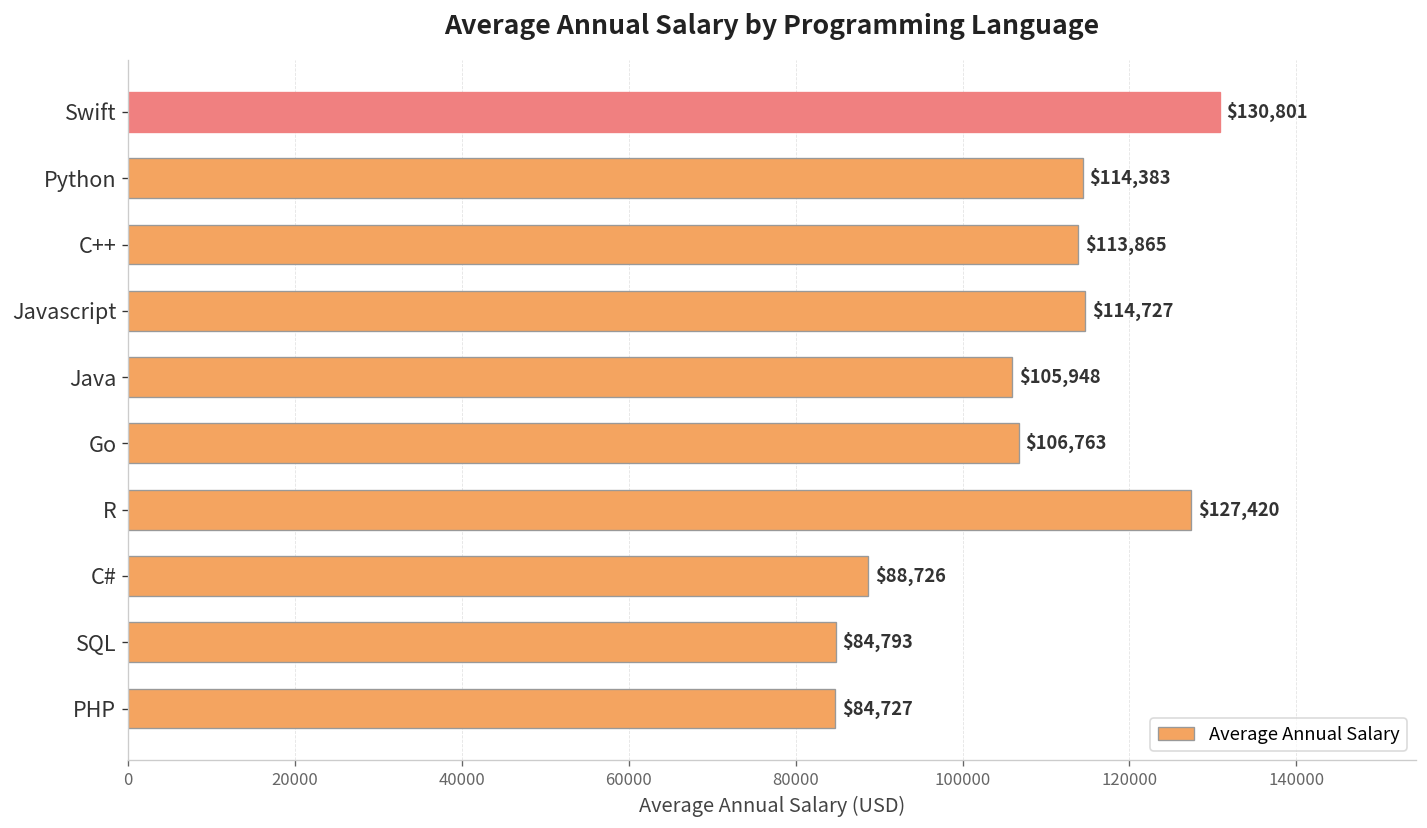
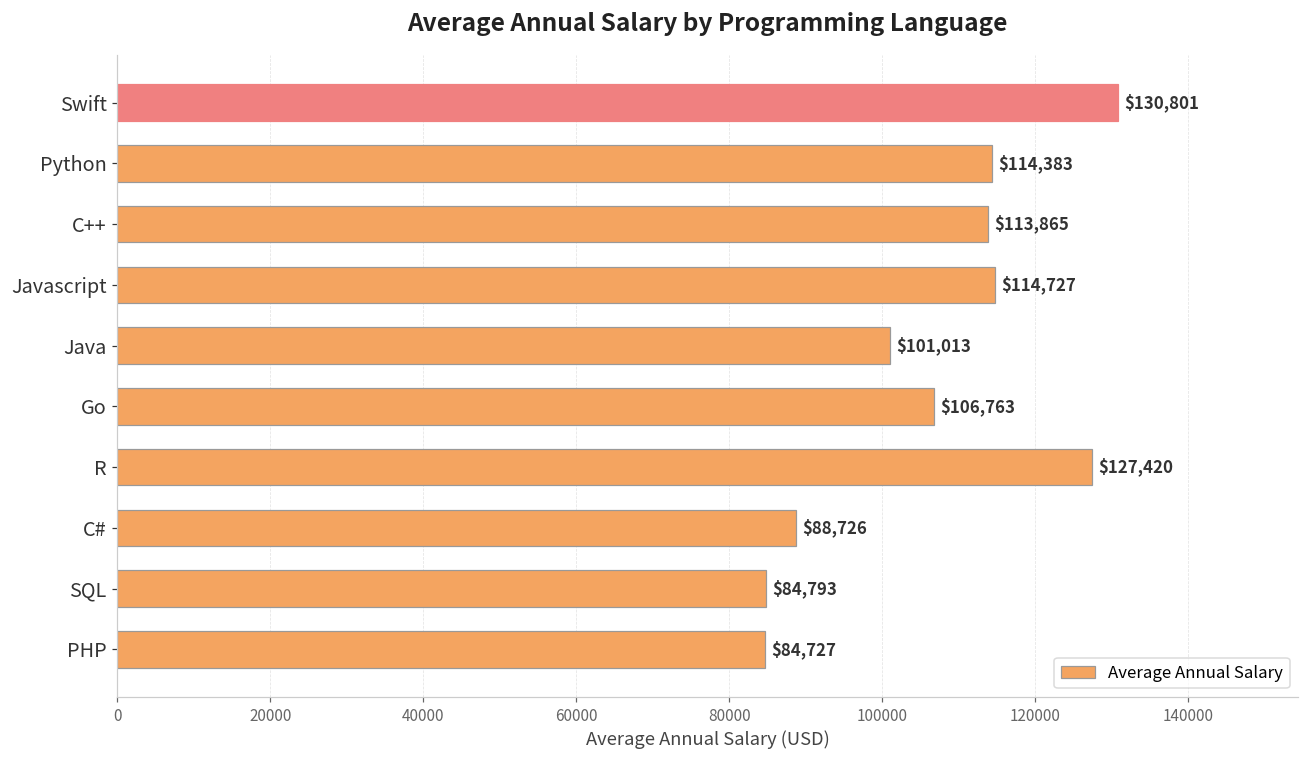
  {
    "Swift": "$130,801",
    "Python": "$114,383",
    "C++": "$113,865",
    "Javascript": "$114,727",
-   "Java": "$105,948",
+   "Java": "$101,013",
    "Go": "$106,763",
    "R": "$127,420",
    "C#": "$88,726",
    "SQL": "$84,793",
    "PHP": "$84,727"
  }
